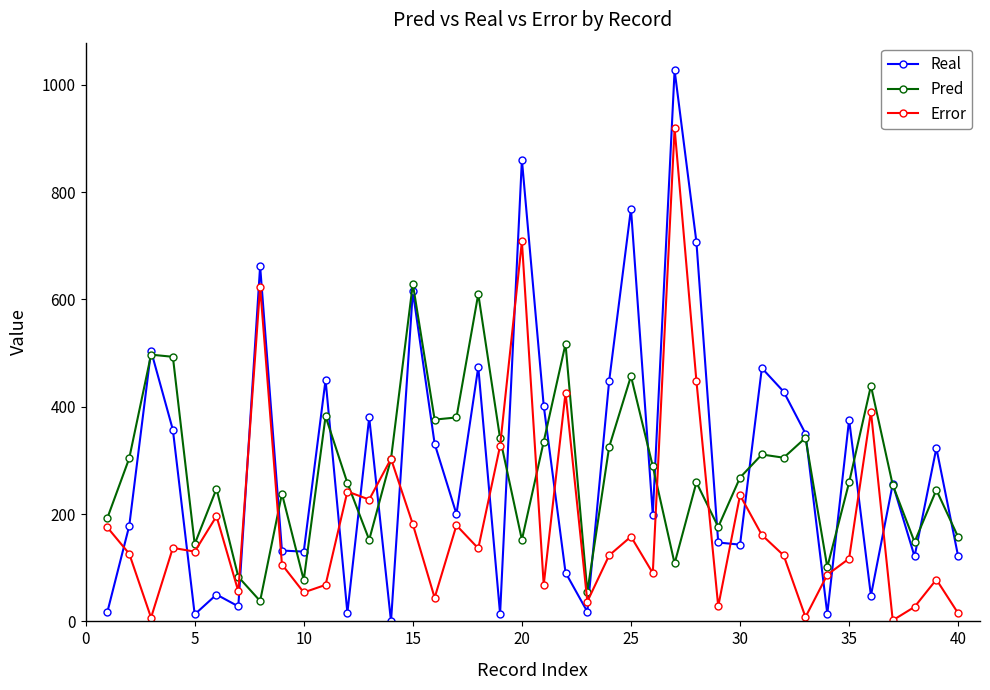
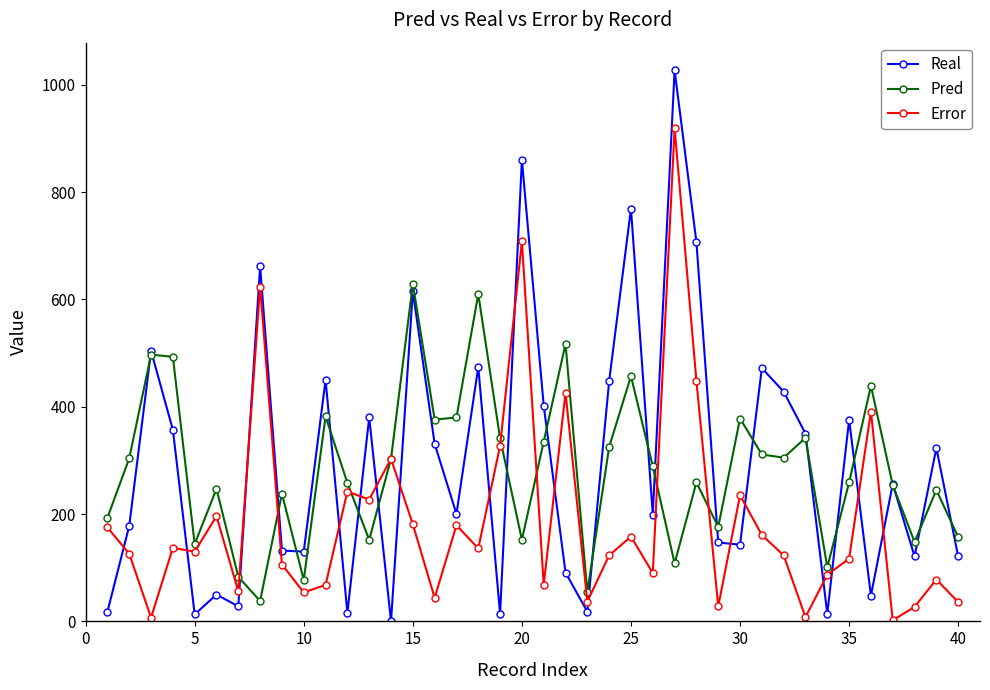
  {
    "Real": {
      "5": 10,
      "10": 130,
      "15": 620,
      "20": 860,
      "25": 770,
      "30": 140,
      "35": 380,
      "40": 120
    },
    "Pred": {
      "5": 140,
      "10": 80,
      "15": 630,
      "20": 150,
      "25": 460,
-     "30": 270,
+     "30": 380,
      "35": 260,
      "40": 160
    },
    "Error": {
      "5": 130,
      "10": 50,
      "15": 180,
      "20": 710,
      "25": 160,
      "30": 240,
      "35": 120,
-     "40": 20
+     "40": 40
    }
  }
